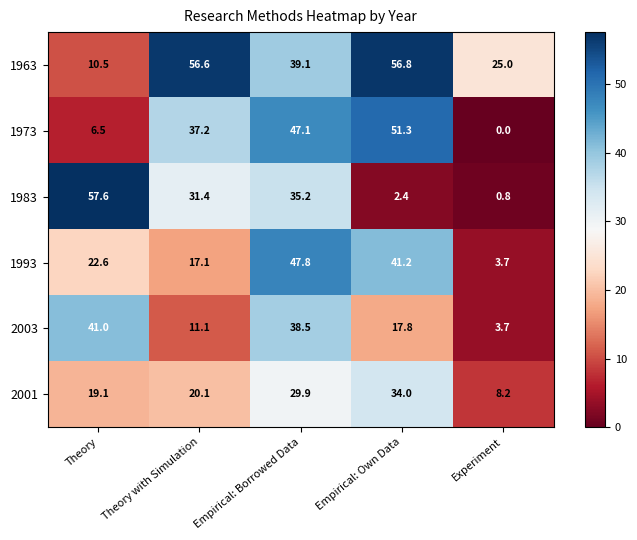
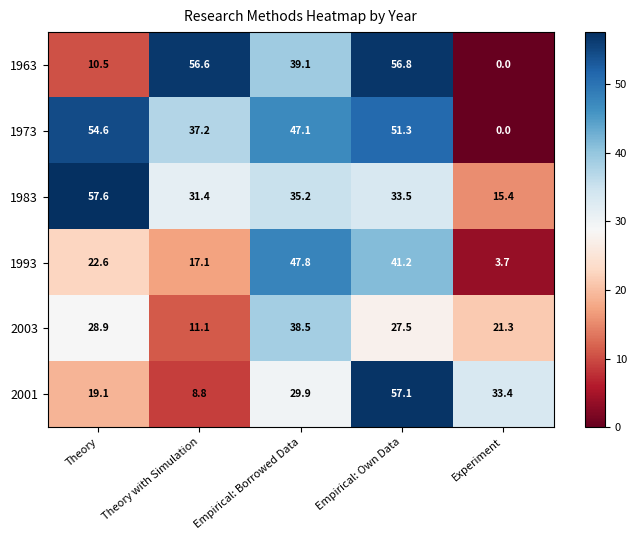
  {
    "1963": {
      "Theory": 10.5,
      "Theory with Simulation": 56.6,
      "Empirical: Borrowed Data": 39.1,
      "Empirical: Own Data": 56.8,
-     "Experiment": 25.0
+     "Experiment": 0.0
    },
    "1973": {
-     "Theory": 6.5,
+     "Theory": 54.6,
      "Theory with Simulation": 37.2,
      "Empirical: Borrowed Data": 47.1,
      "Empirical: Own Data": 51.3,
      "Experiment": 0.0
    },
    "1983": {
      "Theory": 57.6,
      "Theory with Simulation": 31.4,
      "Empirical: Borrowed Data": 35.2,
-     "Empirical: Own Data": 2.4,
-     "Experiment": 0.8
+     "Empirical: Own Data": 33.5,
+     "Experiment": 15.4
    },
    "1993": {
      "Theory": 22.6,
      "Theory with Simulation": 17.1,
      "Empirical: Borrowed Data": 47.8,
      "Empirical: Own Data": 41.2,
      "Experiment": 3.7
    },
    "2003": {
-     "Theory": 41.0,
+     "Theory": 28.9,
      "Theory with Simulation": 11.1,
      "Empirical: Borrowed Data": 38.5,
-     "Empirical: Own Data": 17.8,
-     "Experiment": 3.7
+     "Empirical: Own Data": 27.5,
+     "Experiment": 21.3
    },
    "2001": {
      "Theory": 19.1,
-     "Theory with Simulation": 20.1,
+     "Theory with Simulation": 8.8,
      "Empirical: Borrowed Data": 29.9,
-     "Empirical: Own Data": 34.0,
-     "Experiment": 8.2
+     "Empirical: Own Data": 57.1,
+     "Experiment": 33.4
    }
  }
